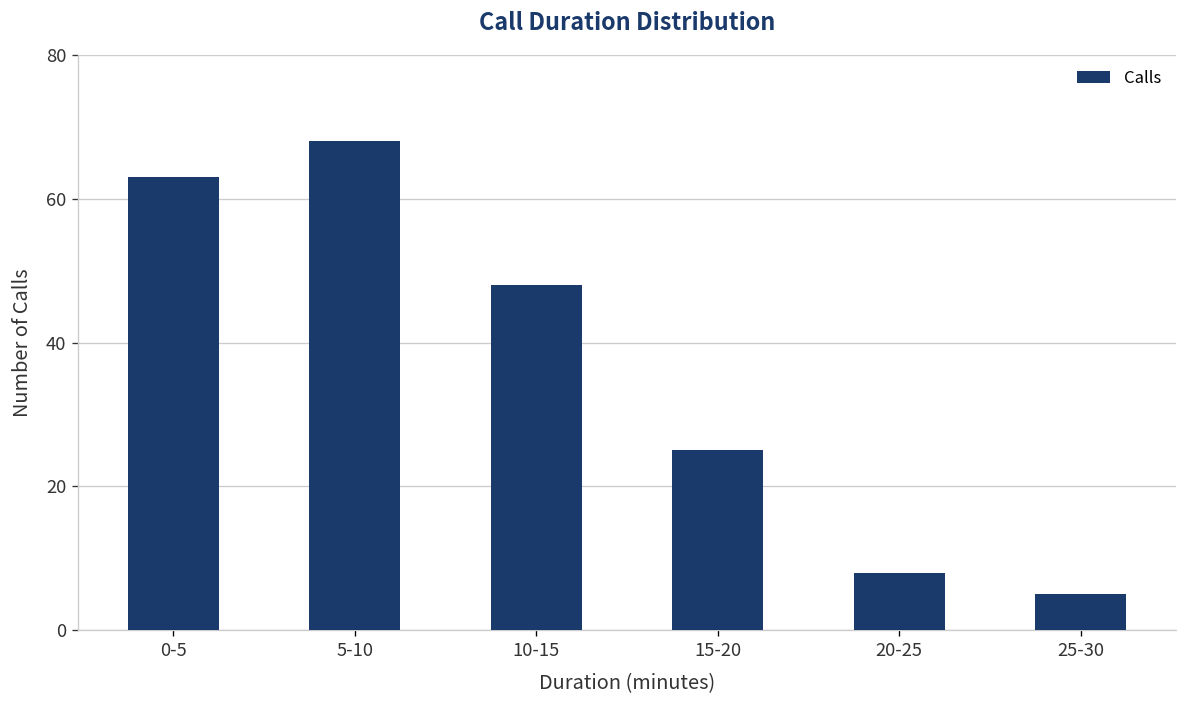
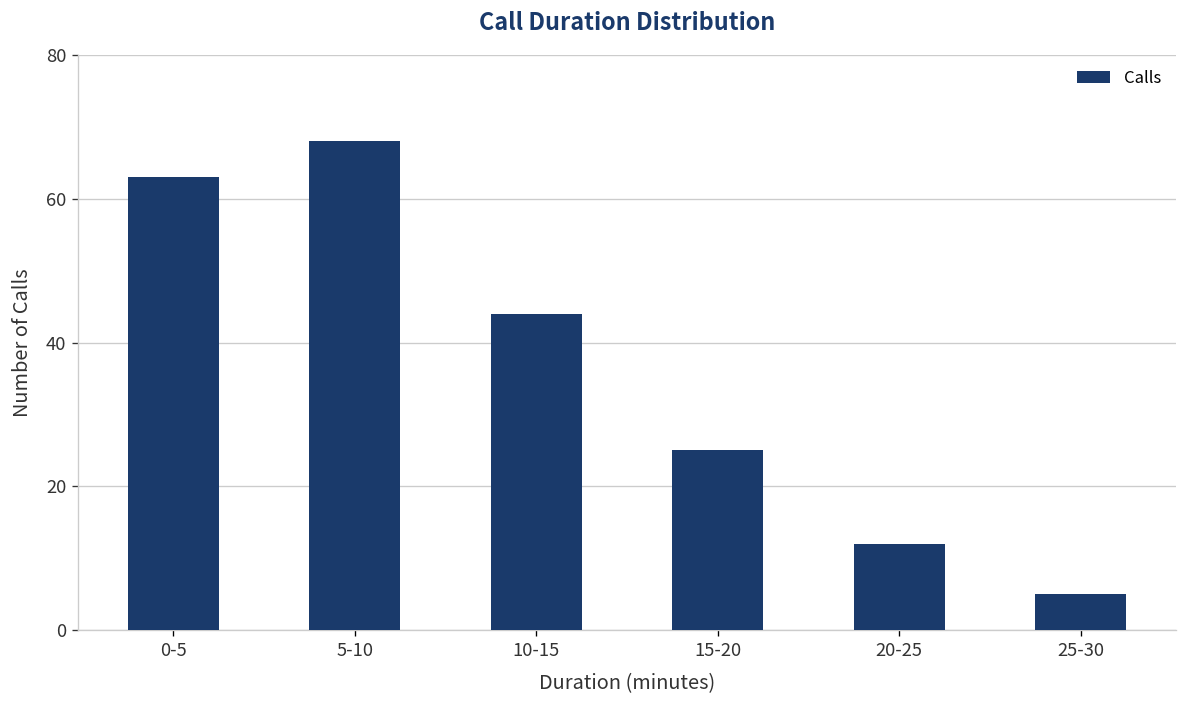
  {
    "0-5": 63,
    "5-10": 68,
-   "10-15": 48,
+   "10-15": 44,
    "15-20": 25,
-   "20-25": 8,
+   "20-25": 12,
    "25-30": 5
  }
